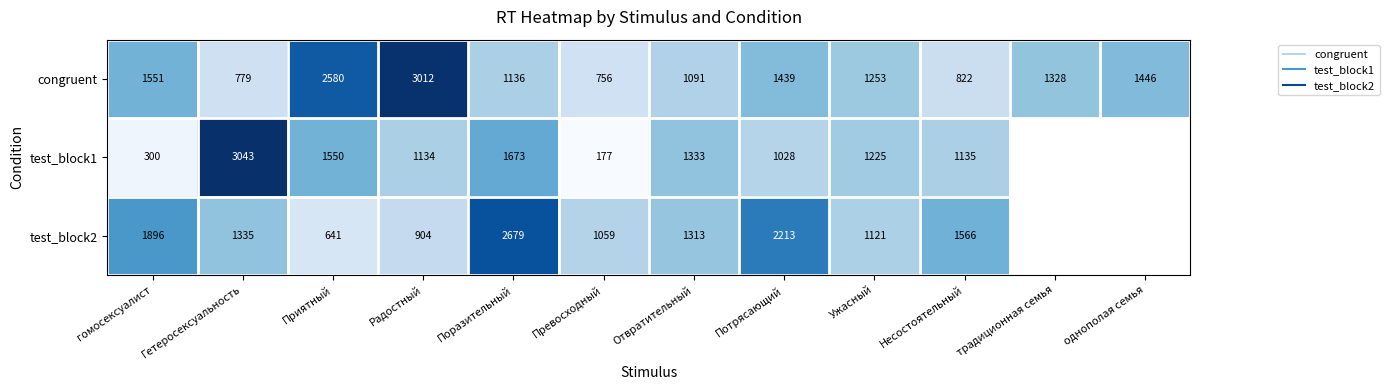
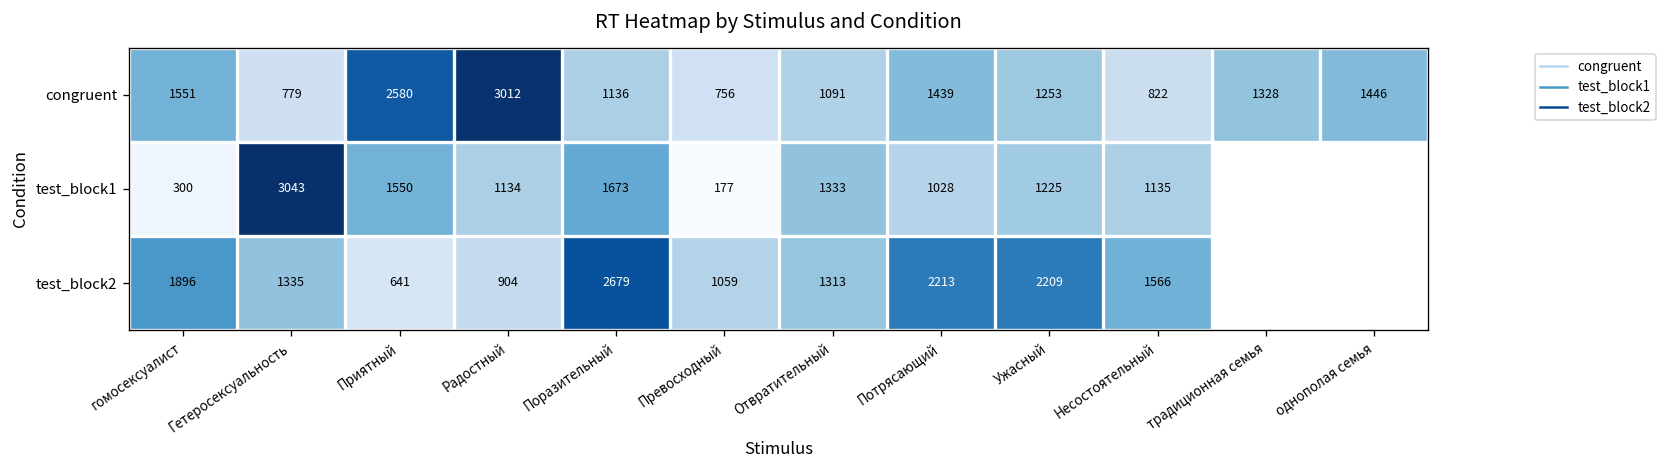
  {
    "congruent": {
      "гомосексуалист": 1551,
      "Гетеросексуальность": 779,
      "Приятный": 2580,
      "Радостный": 3012,
      "Поразительный": 1136,
      "Превосходный": 756,
      "Отвратительный": 1091,
      "Потрясающий": 1439,
      "Ужасный": 1253,
      "Несостоятельный": 822,
      "традиционная семья": 1328,
      "однополая семья": 1446
    },
    "test_block1": {
      "гомосексуалист": 300,
      "Гетеросексуальность": 3043,
      "Приятный": 1550,
      "Радостный": 1134,
      "Поразительный": 1673,
      "Превосходный": 177,
      "Отвратительный": 1333,
      "Потрясающий": 1028,
      "Ужасный": 1225,
      "Несостоятельный": 1135
    },
    "test_block2": {
      "гомосексуалист": 1896,
      "Гетеросексуальность": 1335,
      "Приятный": 641,
      "Радостный": 904,
      "Поразительный": 2679,
      "Превосходный": 1059,
      "Отвратительный": 1313,
      "Потрясающий": 2213,
-     "Ужасный": 1121,
+     "Ужасный": 2209,
      "Несостоятельный": 1566
    }
  }
